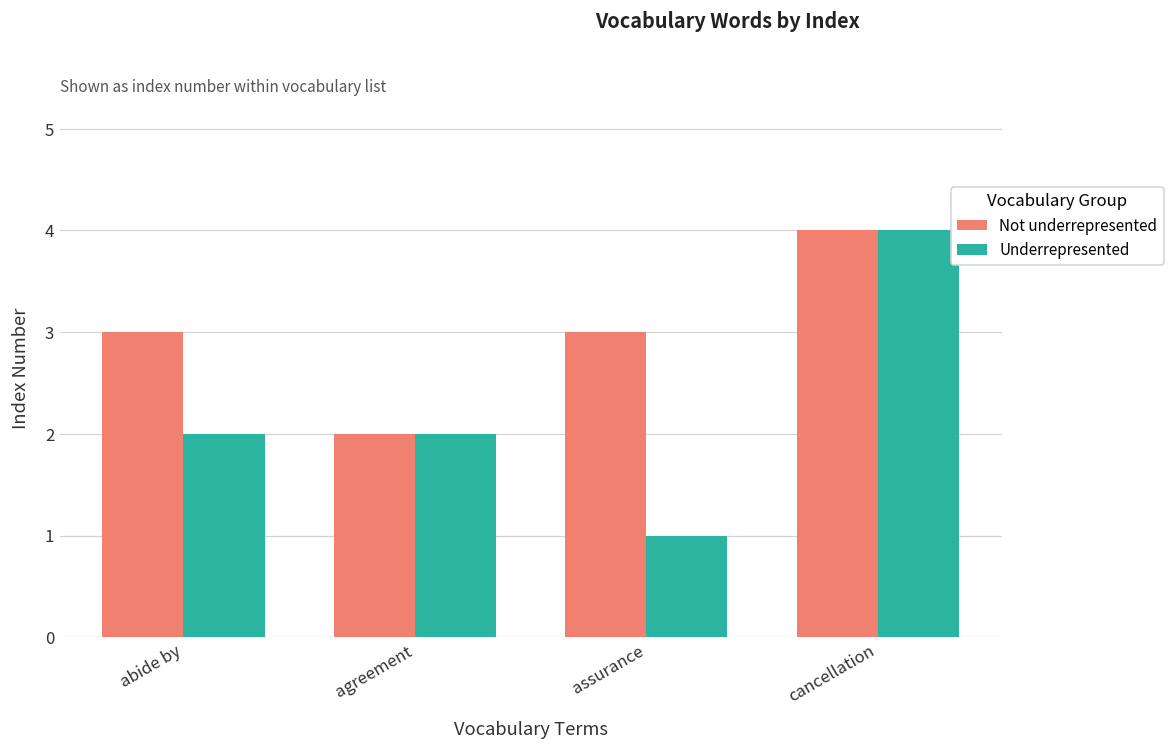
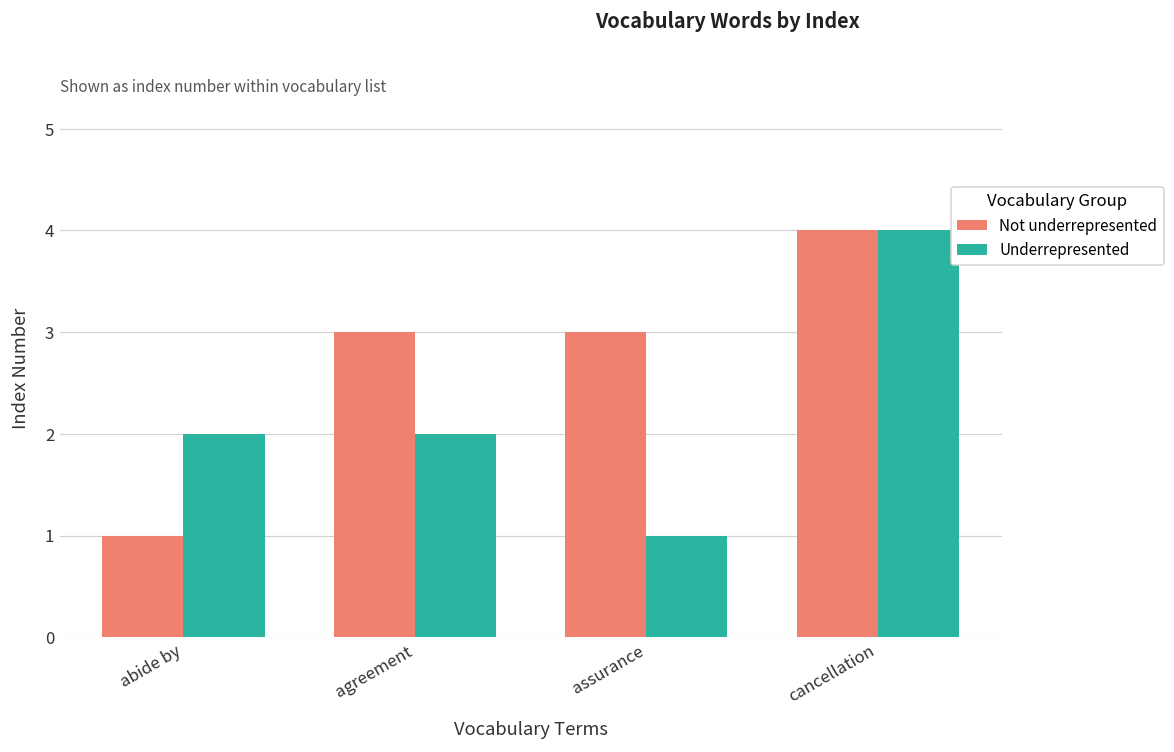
  {
    "Not underrepresented": {
-     "abide by": 3,
-     "agreement": 2,
+     "abide by": 1,
+     "agreement": 3,
      "assurance": 3,
      "cancellation": 4
    },
    "Underrepresented": {
      "abide by": 2,
      "agreement": 2,
      "assurance": 1,
      "cancellation": 4
    }
  }
